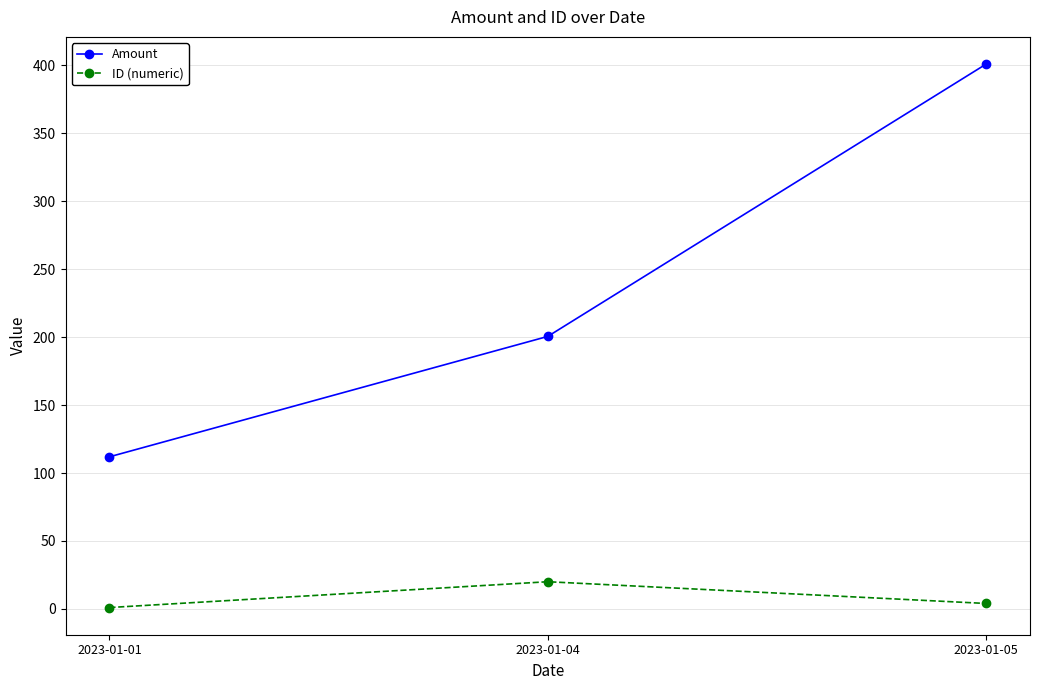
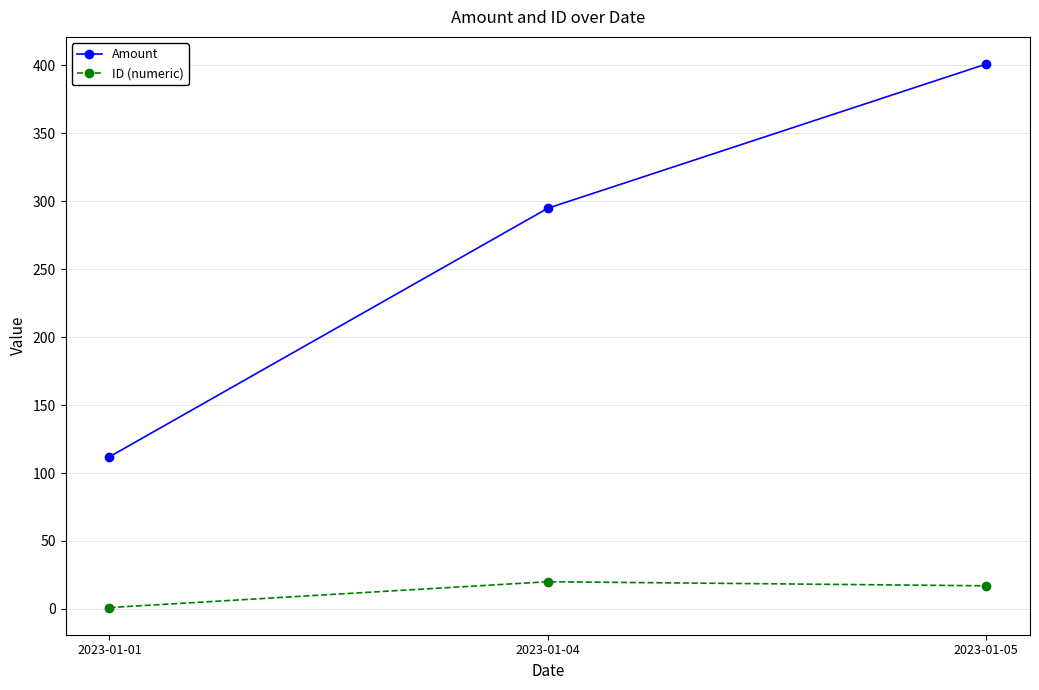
  {
    "Amount": {
      "2023-01-01": 112,
-     "2023-01-04": 201,
+     "2023-01-04": 295,
      "2023-01-05": 401
    },
    "ID (numeric)": {
      "2023-01-01": 1,
      "2023-01-04": 20,
-     "2023-01-05": 4
+     "2023-01-05": 17
    }
  }
